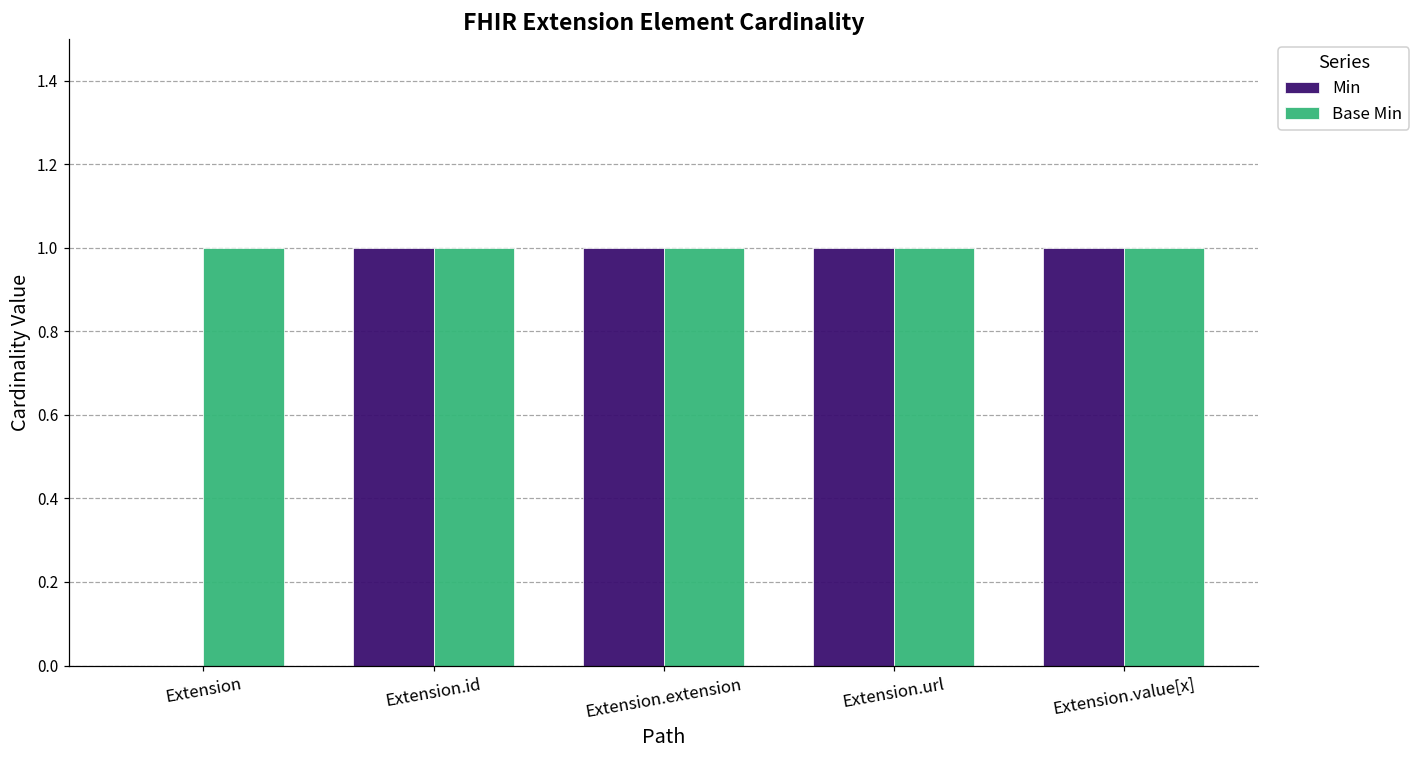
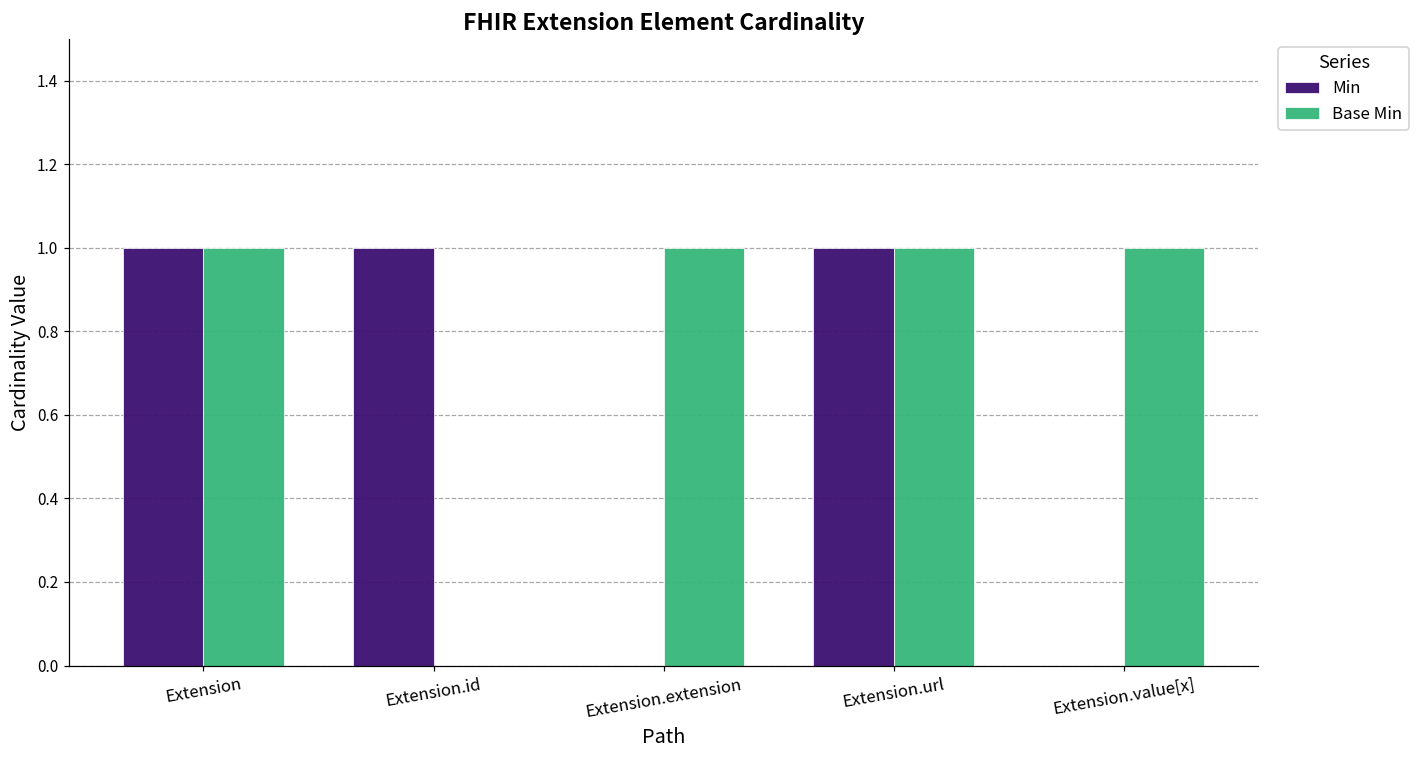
  {
    "Min": {
-     "Extension": 0,
+     "Extension": 1,
      "Extension.id": 1,
-     "Extension.extension": 1,
+     "Extension.extension": 0,
      "Extension.url": 1,
-     "Extension.value[x]": 1
+     "Extension.value[x]": 0
    },
    "Base Min": {
      "Extension": 1,
-     "Extension.id": 1,
+     "Extension.id": 0,
      "Extension.extension": 1,
      "Extension.url": 1,
      "Extension.value[x]": 1
    }
  }
